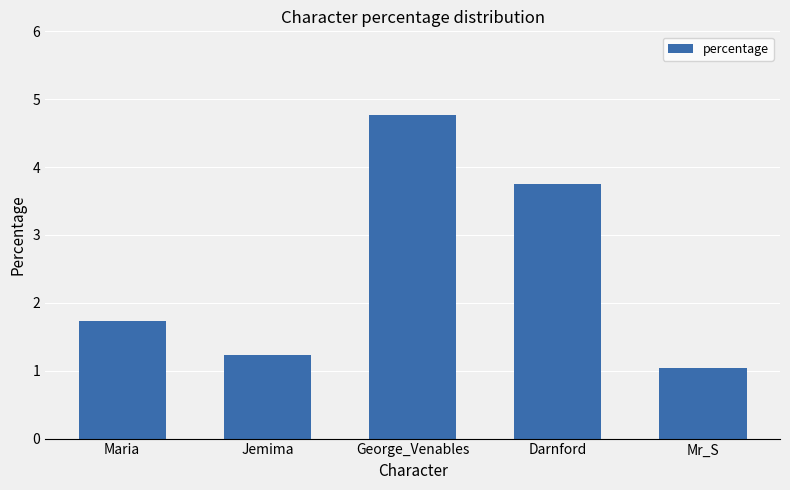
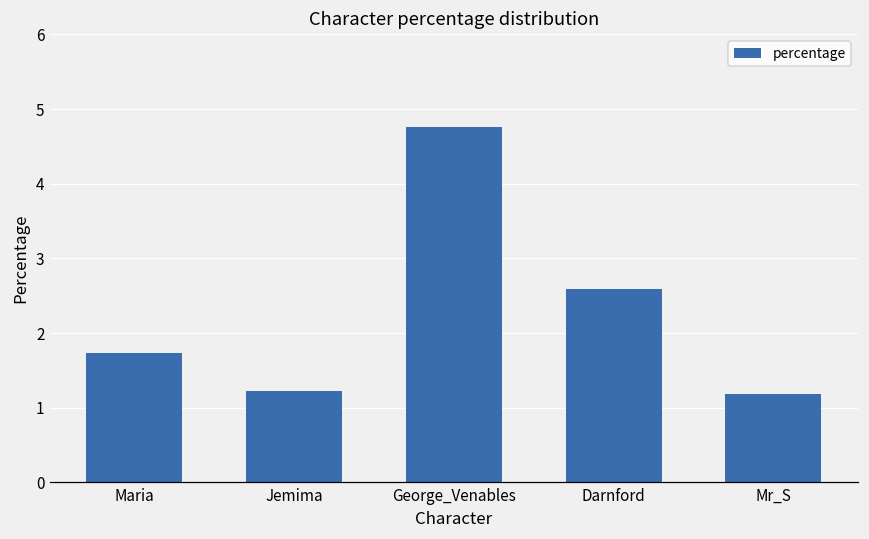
  {
    "Maria": 1.7,
    "Jemima": 1.2,
    "George_Venables": 4.8,
-   "Darnford": 3.7,
-   "Mr_S": 1.0
+   "Darnford": 2.6,
+   "Mr_S": 1.2
  }
